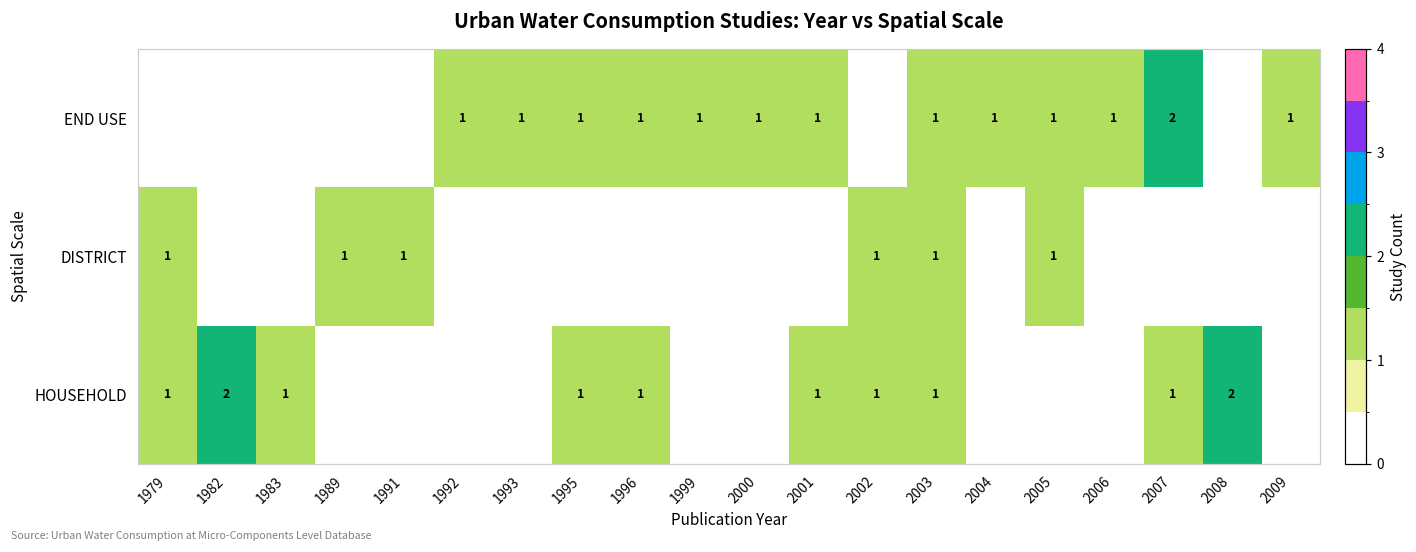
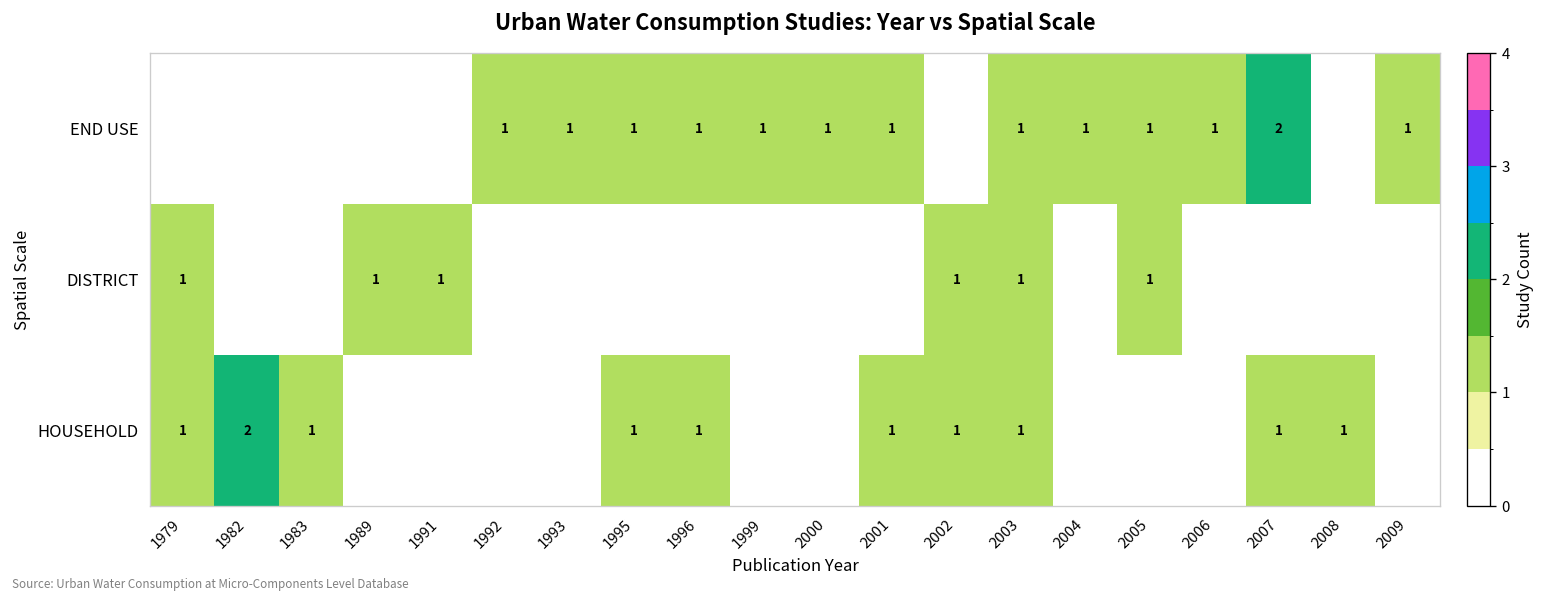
  {
    "END USE": {
      "1992": 1,
      "1993": 1,
      "1995": 1,
      "1996": 1,
      "1999": 1,
      "2000": 1,
      "2001": 1,
      "2003": 1,
      "2004": 1,
      "2005": 1,
      "2006": 1,
      "2007": 2,
      "2009": 1
    },
    "DISTRICT": {
      "1979": 1,
      "1989": 1,
      "1991": 1,
      "2002": 1,
      "2003": 1,
      "2005": 1
    },
    "HOUSEHOLD": {
      "1979": 1,
      "1982": 2,
      "1983": 1,
      "1995": 1,
      "1996": 1,
      "2001": 1,
      "2002": 1,
      "2003": 1,
      "2007": 1,
-     "2008": 2
+     "2008": 1
    }
  }
